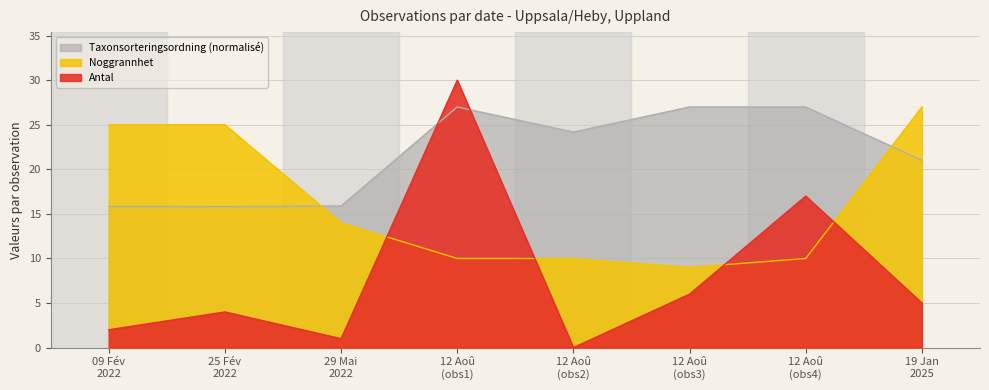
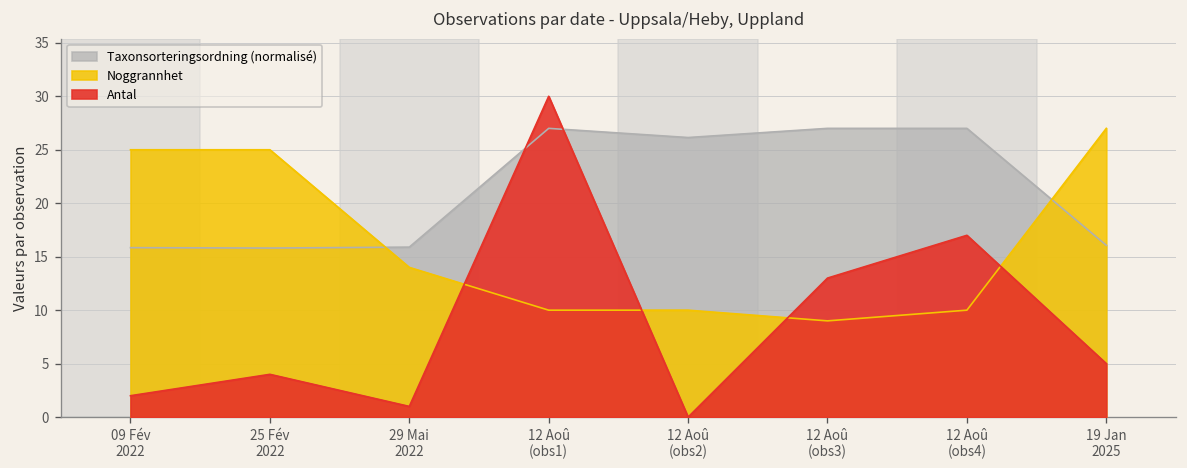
  {
    "Taxonsorteringsordning (normalisé)": {
      "09 Fév 2022": 16,
      "25 Fév 2022": 16,
      "29 Mai 2022": 16,
      "12 Aoû (obs1)": 27,
-     "12 Aoû (obs2)": 24,
+     "12 Aoû (obs2)": 26,
      "12 Aoû (obs3)": 27,
      "12 Aoû (obs4)": 27,
-     "19 Jan 2025": 21
+     "19 Jan 2025": 16
    },
    "Noggrannhet": {
      "09 Fév 2022": 25,
      "25 Fév 2022": 25,
      "29 Mai 2022": 14,
      "12 Aoû (obs1)": 10,
      "12 Aoû (obs2)": 10,
      "12 Aoû (obs3)": 9,
      "12 Aoû (obs4)": 10,
      "19 Jan 2025": 27
    },
    "Antal": {
      "09 Fév 2022": 2,
      "25 Fév 2022": 4,
      "29 Mai 2022": 1,
      "12 Aoû (obs1)": 30,
      "12 Aoû (obs2)": 0,
-     "12 Aoû (obs3)": 6,
+     "12 Aoû (obs3)": 13,
      "12 Aoû (obs4)": 17,
      "19 Jan 2025": 5
    }
  }
